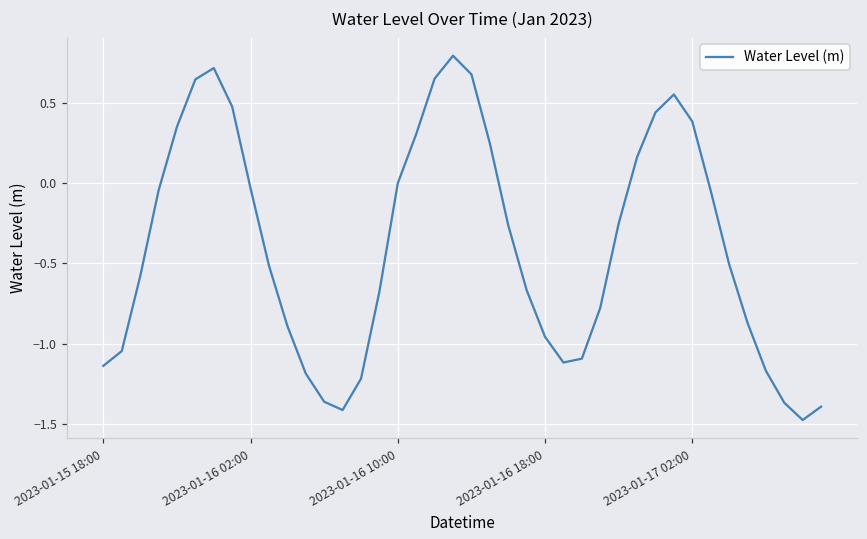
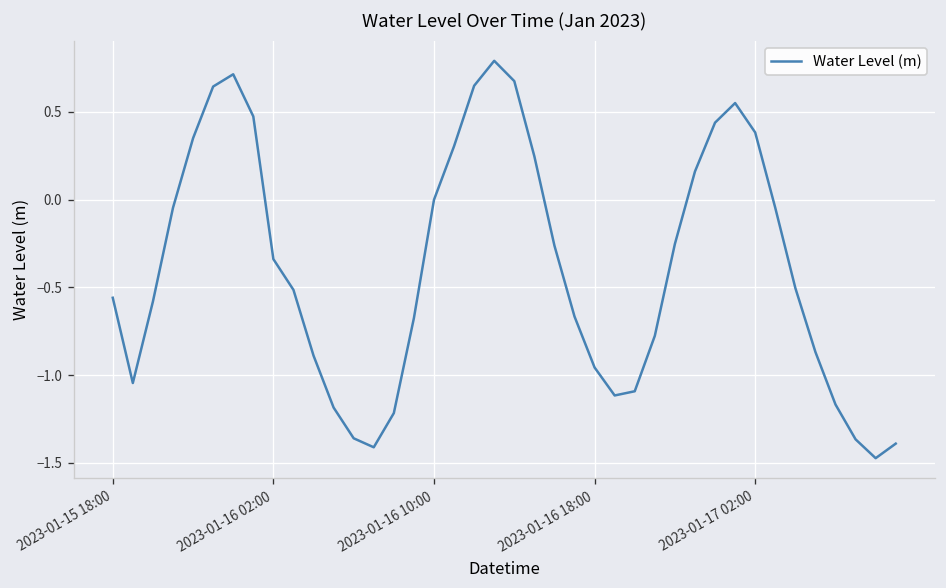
  {
-   "2023-01-15 18:00": -1.14,
-   "2023-01-16 02:00": -0.03,
+   "2023-01-15 18:00": -0.56,
+   "2023-01-16 02:00": -0.34,
    "2023-01-16 10:00": 0.00,
    "2023-01-16 18:00": -0.96,
    "2023-01-17 02:00": 0.38
  }
